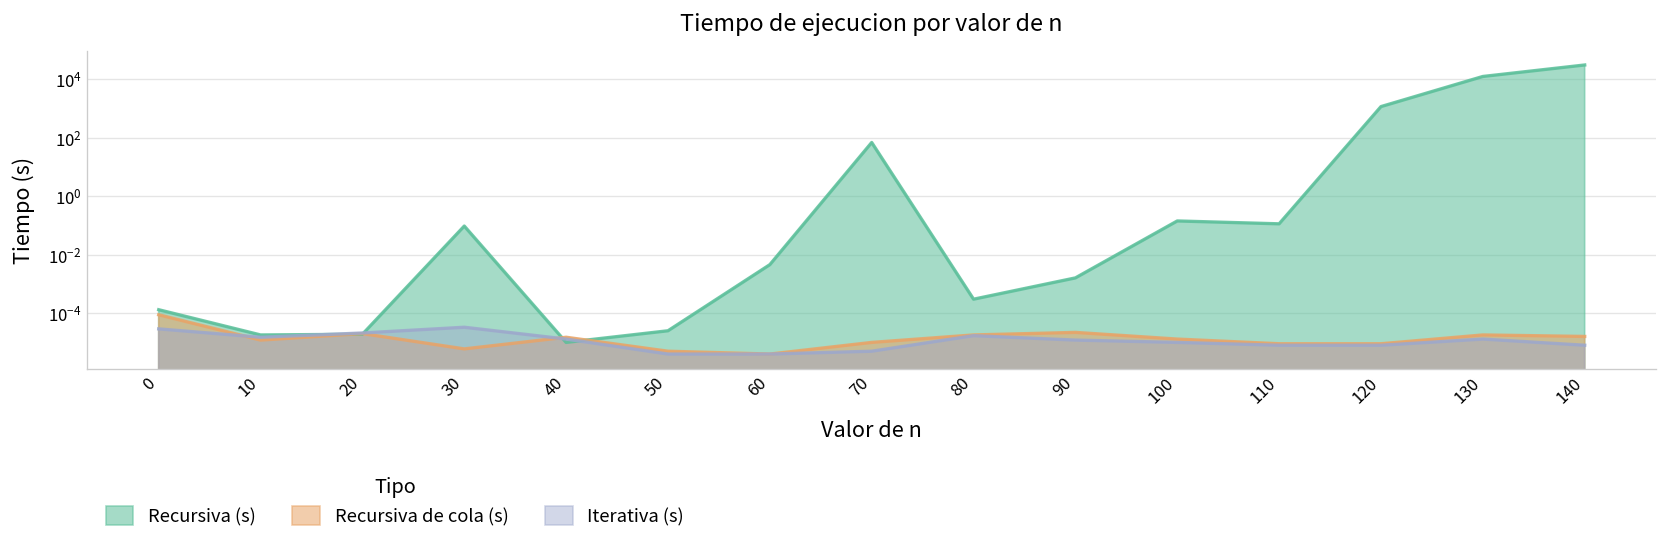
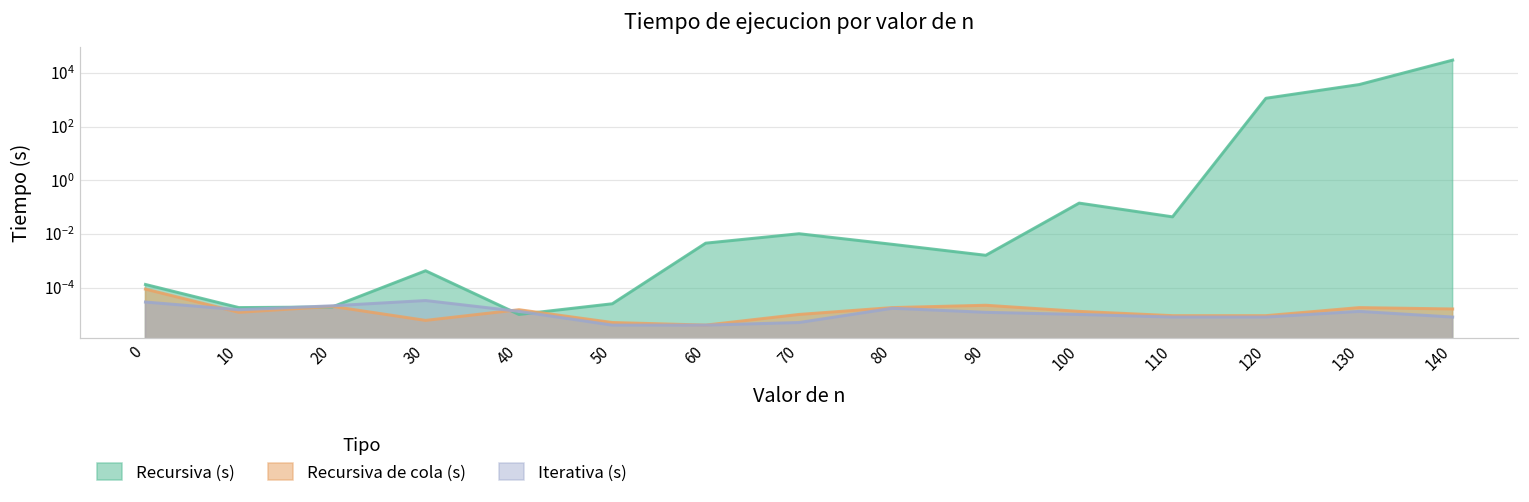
  {
    "Recursiva (s)": {
      "0": 0.0001,
-     "30": 0.09,
+     "30": 0.0004,
      "40": 0.000010,
      "50": 0.00003,
      "60": 0.005,
-     "70": 70,
-     "80": 0.0003,
+     "70": 0.010,
+     "80": 0.004,
      "90": 0.002,
      "100": 0.1,
-     "110": 0.1,
+     "110": 0.04,
      "120": 1000,
-     "130": 10000,
+     "130": 4000,
      "140": 30000
    },
    "Recursiva de cola (s)": {
      "0": 0.0001,
      "30": 0.000006,
      "70": 0.000010,
      "90": 0.00002,
      "100": 0.00001,
      "130": 0.00002,
      "140": 0.00002
    },
    "Iterativa (s)": {
      "0": 0.00003,
      "30": 0.00003,
      "70": 0.000005,
      "90": 0.00001,
      "100": 0.000010,
      "130": 0.00001,
      "140": 0.000008
    }
  }
